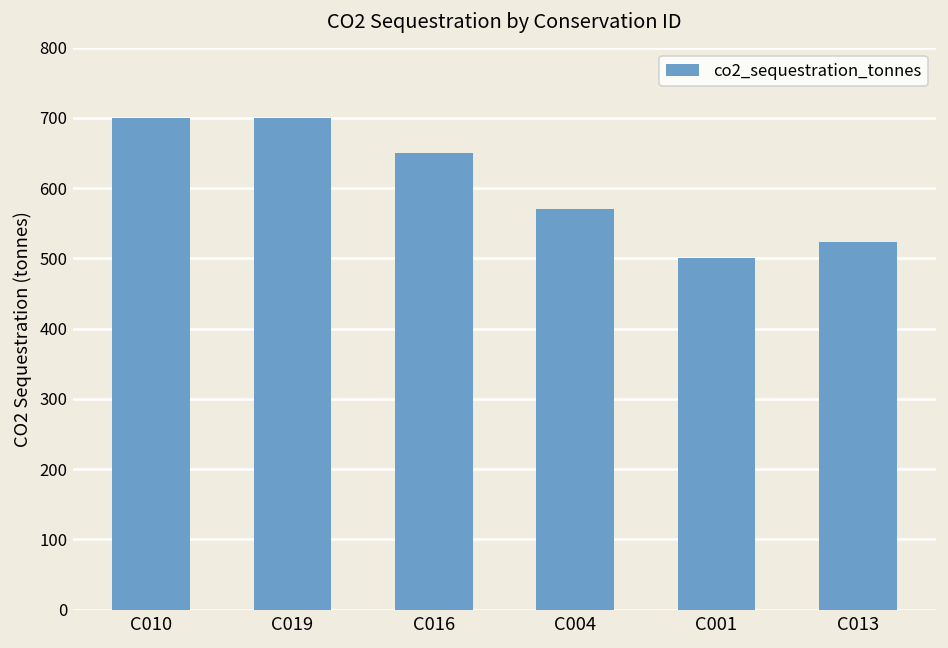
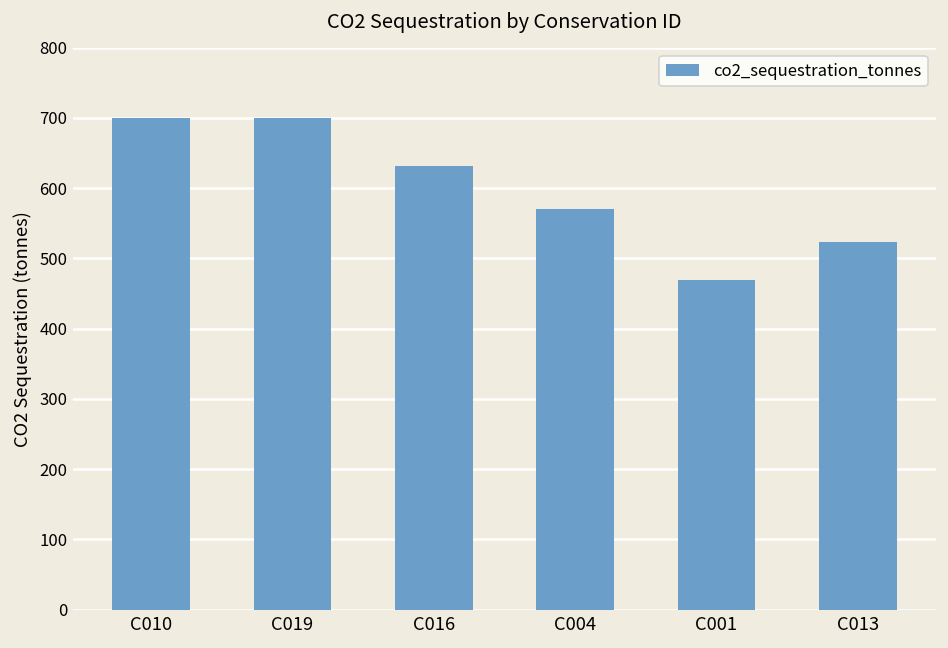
  {
    "C010": 700,
    "C019": 700,
-   "C016": 650,
+   "C016": 630,
    "C004": 570,
-   "C001": 500,
+   "C001": 470,
    "C013": 520
  }
